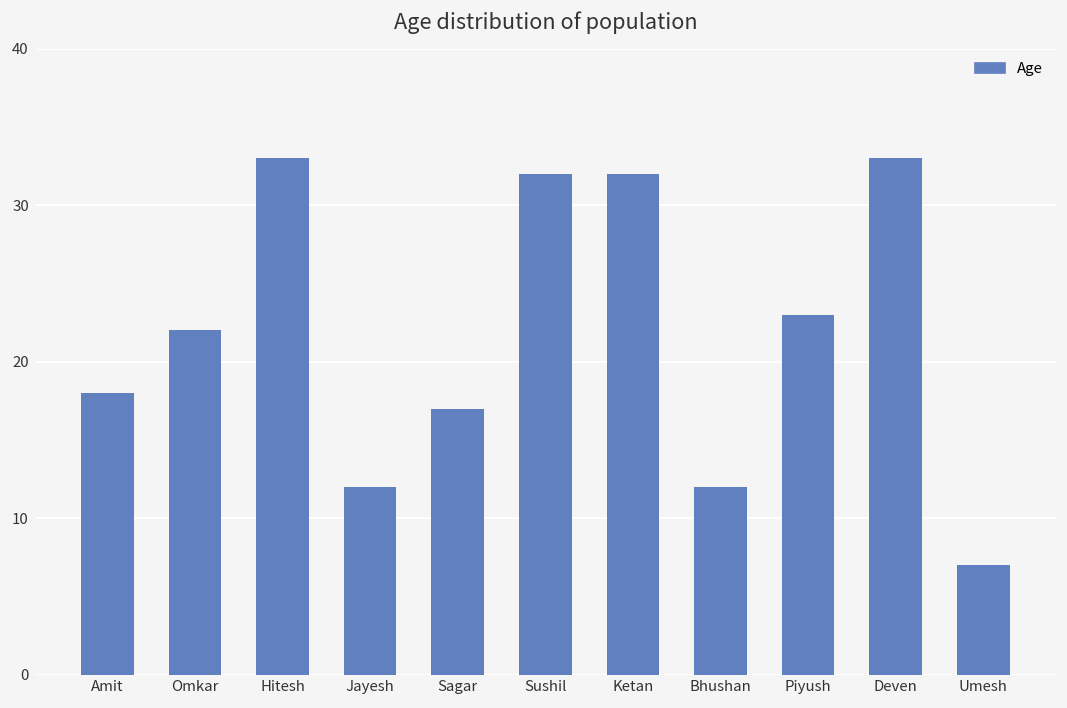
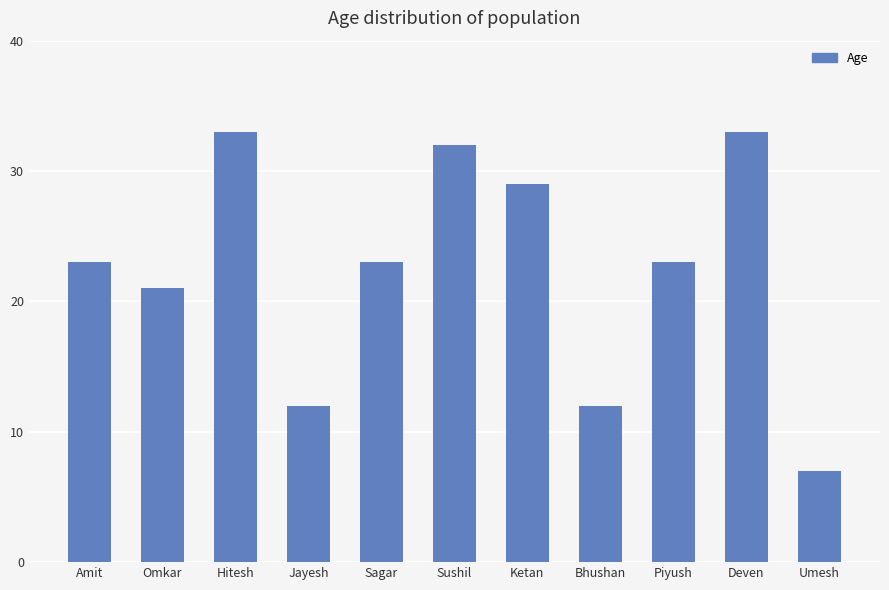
  {
-   "Amit": 18,
-   "Omkar": 22,
+   "Amit": 23,
+   "Omkar": 21,
    "Hitesh": 33,
    "Jayesh": 12,
-   "Sagar": 17,
+   "Sagar": 23,
    "Sushil": 32,
-   "Ketan": 32,
+   "Ketan": 29,
    "Bhushan": 12,
    "Piyush": 23,
    "Deven": 33,
    "Umesh": 7
  }
